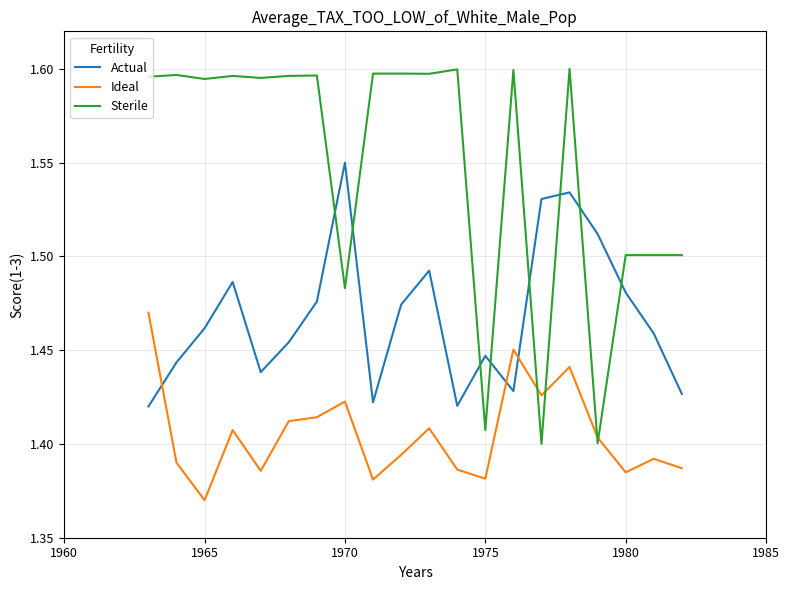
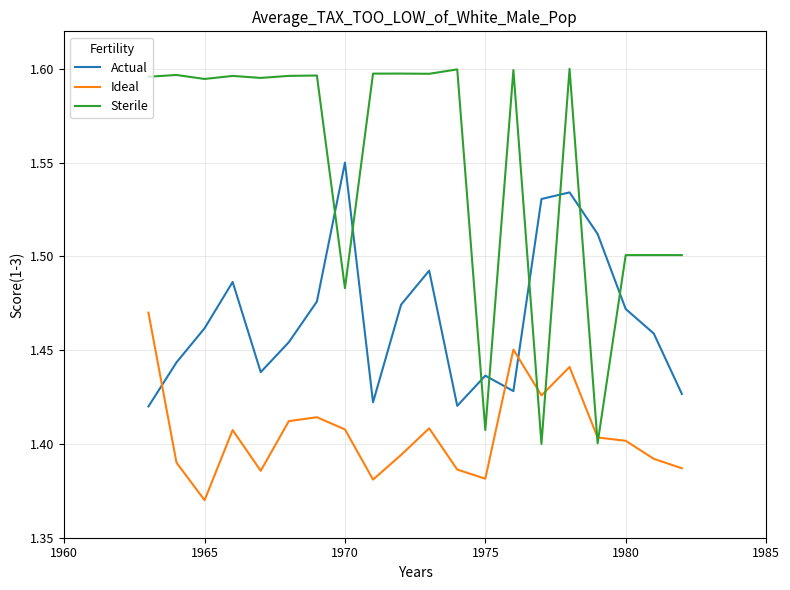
  {
    "Actual": {
      "1965": 1.462,
      "1970": 1.550,
-     "1975": 1.447,
-     "1980": 1.481
+     "1975": 1.436,
+     "1980": 1.472
    },
    "Ideal": {
      "1965": 1.370,
-     "1970": 1.423,
+     "1970": 1.408,
      "1975": 1.381,
-     "1980": 1.385
+     "1980": 1.402
    },
    "Sterile": {
      "1965": 1.595,
      "1970": 1.483,
      "1975": 1.407,
      "1980": 1.501
    }
  }
